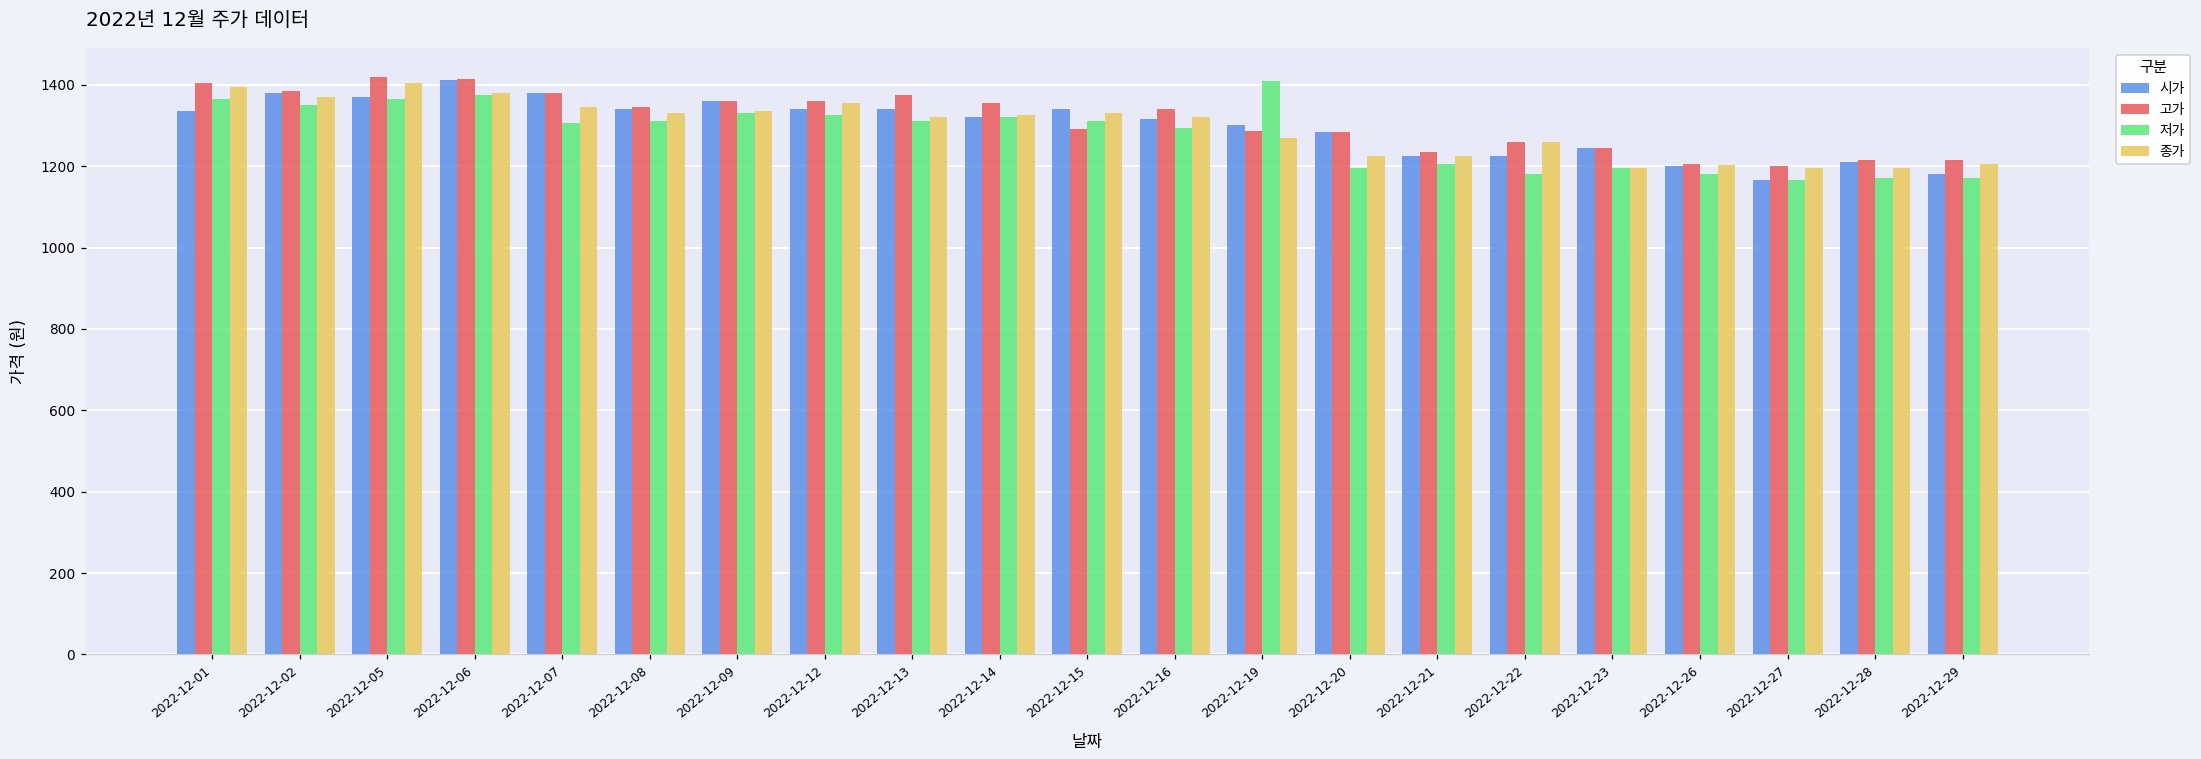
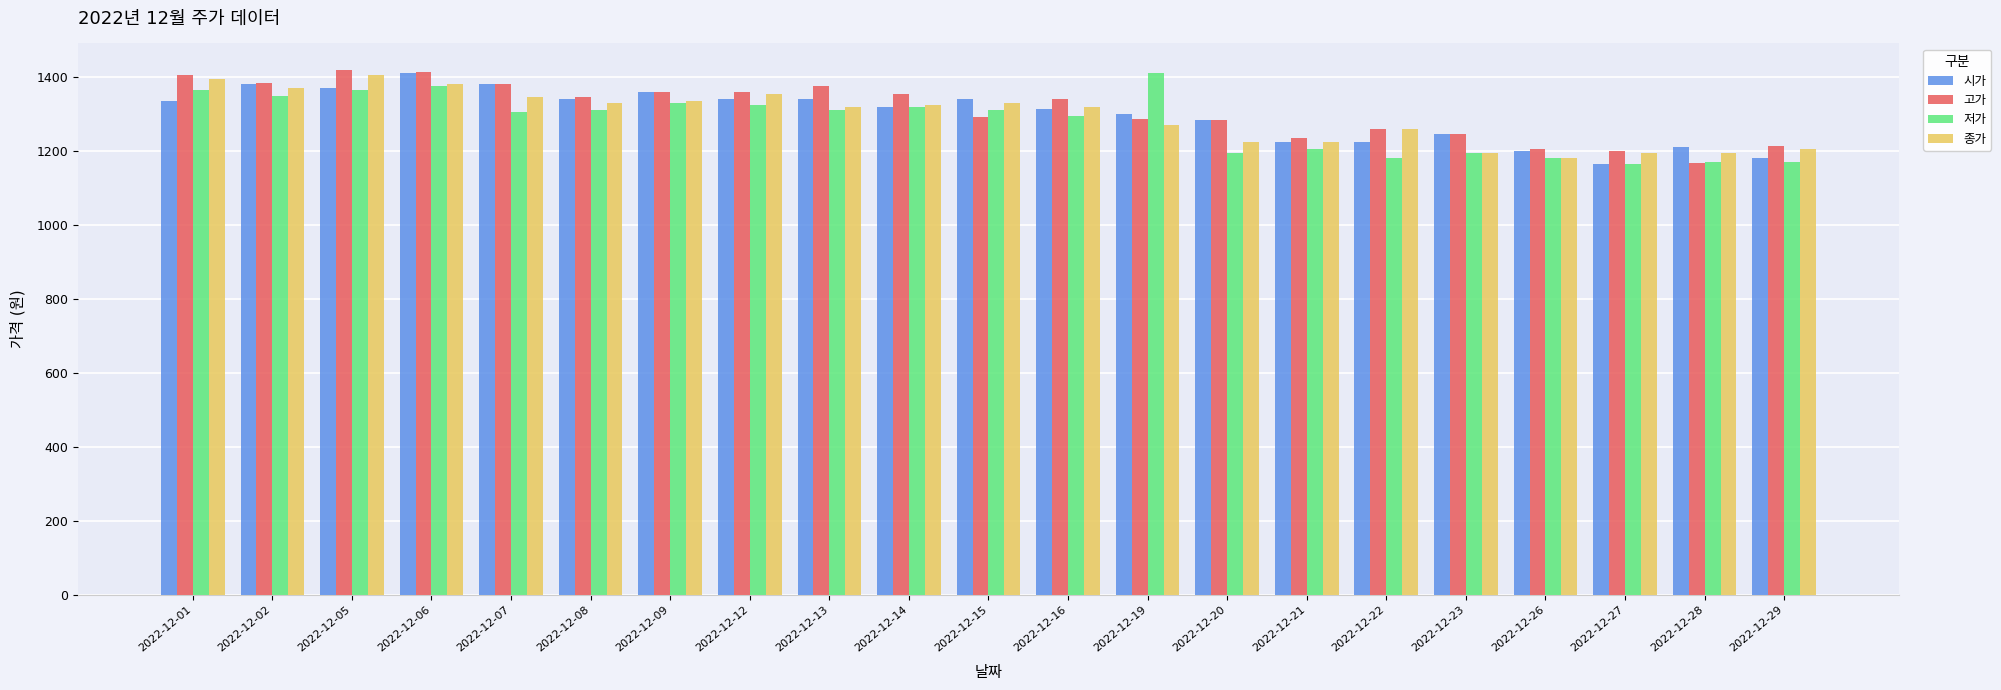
  {
    "시가": {
      "2022-12-01": 1340,
      "2022-12-02": 1380,
      "2022-12-05": 1370,
      "2022-12-06": 1410,
      "2022-12-07": 1380,
      "2022-12-08": 1340,
      "2022-12-09": 1360,
      "2022-12-12": 1340,
      "2022-12-13": 1340,
      "2022-12-14": 1320,
      "2022-12-15": 1340,
      "2022-12-16": 1320,
      "2022-12-19": 1300,
      "2022-12-20": 1290,
      "2022-12-21": 1230,
      "2022-12-22": 1230,
      "2022-12-23": 1250,
      "2022-12-26": 1200,
      "2022-12-27": 1170,
      "2022-12-28": 1210,
      "2022-12-29": 1180
    },
    "고가": {
      "2022-12-01": 1410,
      "2022-12-02": 1390,
      "2022-12-05": 1420,
      "2022-12-06": 1420,
      "2022-12-07": 1380,
      "2022-12-08": 1350,
      "2022-12-09": 1360,
      "2022-12-12": 1360,
      "2022-12-13": 1380,
      "2022-12-14": 1360,
      "2022-12-15": 1290,
      "2022-12-16": 1340,
      "2022-12-19": 1290,
      "2022-12-20": 1290,
      "2022-12-21": 1240,
      "2022-12-22": 1260,
      "2022-12-23": 1250,
      "2022-12-26": 1210,
      "2022-12-27": 1200,
-     "2022-12-28": 1220,
+     "2022-12-28": 1170,
      "2022-12-29": 1220
    },
    "저가": {
      "2022-12-01": 1370,
      "2022-12-02": 1350,
      "2022-12-05": 1370,
      "2022-12-06": 1380,
      "2022-12-07": 1310,
      "2022-12-08": 1310,
      "2022-12-09": 1330,
      "2022-12-12": 1330,
      "2022-12-13": 1310,
      "2022-12-14": 1320,
      "2022-12-15": 1310,
      "2022-12-16": 1300,
      "2022-12-19": 1410,
      "2022-12-20": 1200,
      "2022-12-21": 1210,
      "2022-12-22": 1180,
      "2022-12-23": 1200,
      "2022-12-26": 1180,
      "2022-12-27": 1170,
      "2022-12-28": 1170,
      "2022-12-29": 1170
    },
    "종가": {
      "2022-12-01": 1400,
      "2022-12-02": 1370,
      "2022-12-05": 1410,
      "2022-12-06": 1380,
      "2022-12-07": 1350,
      "2022-12-08": 1330,
      "2022-12-09": 1340,
      "2022-12-12": 1360,
      "2022-12-13": 1320,
      "2022-12-14": 1330,
      "2022-12-15": 1330,
      "2022-12-16": 1320,
      "2022-12-19": 1270,
      "2022-12-20": 1230,
      "2022-12-21": 1230,
      "2022-12-22": 1260,
      "2022-12-23": 1200,
-     "2022-12-26": 1200,
+     "2022-12-26": 1180,
      "2022-12-27": 1200,
      "2022-12-28": 1200,
      "2022-12-29": 1210
    }
  }
